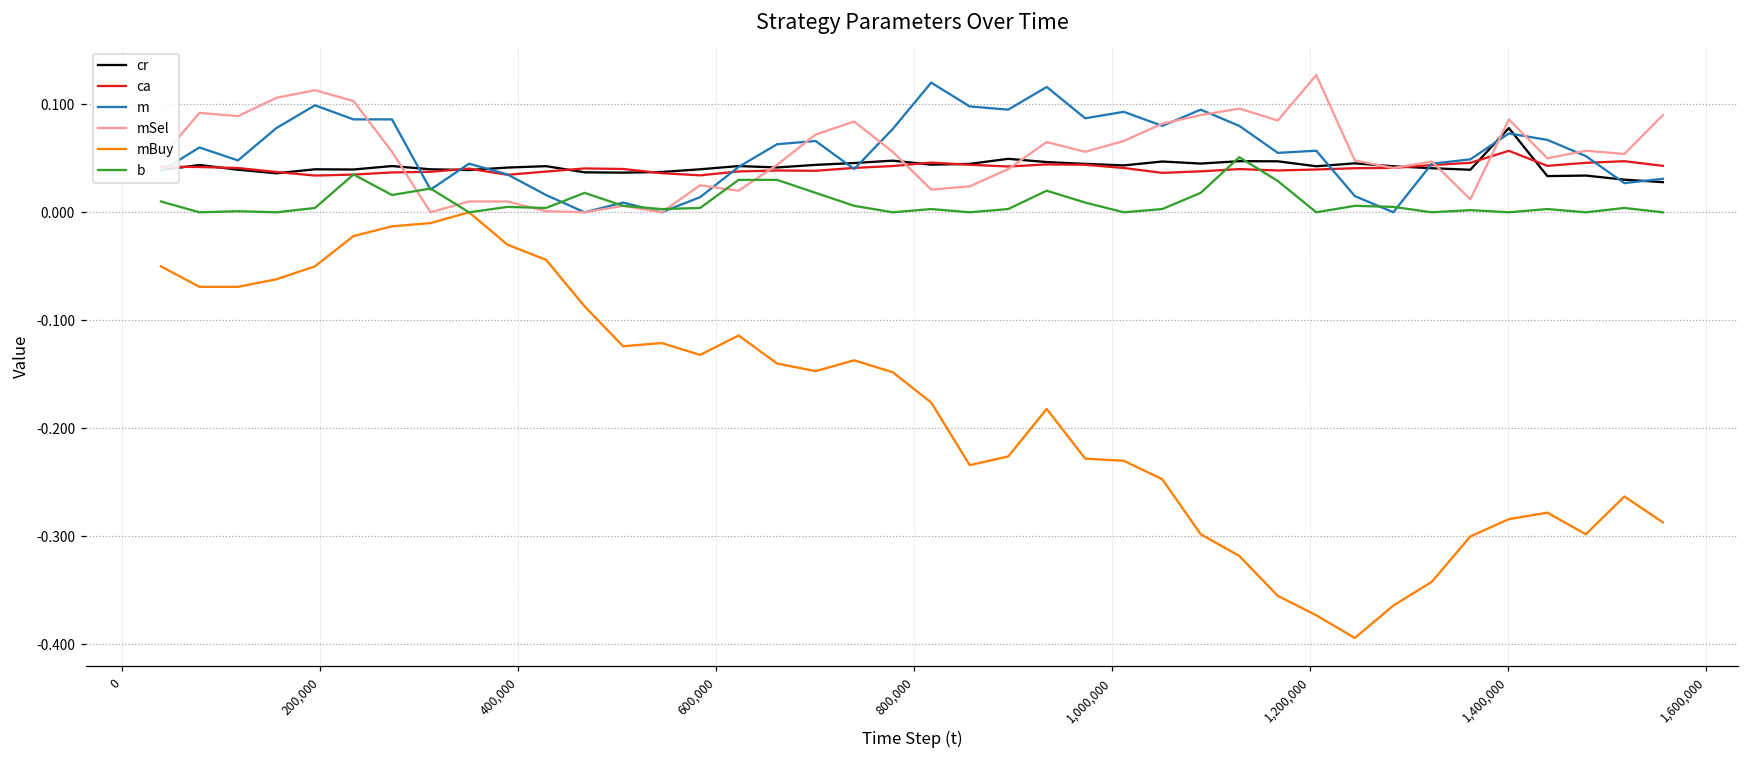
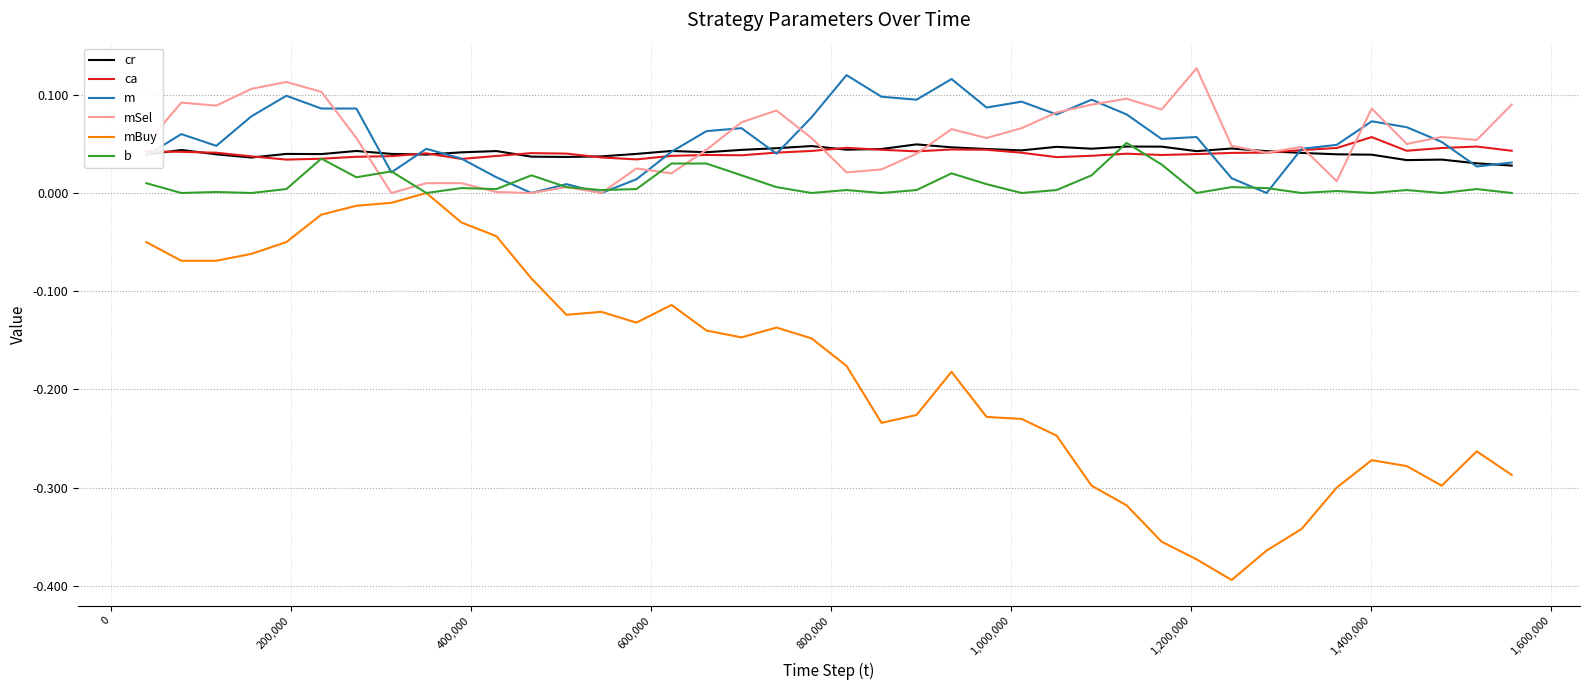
  {
    "cr": {
-     "1,400,000": 0.08
+     "1,400,000": 0.04
    },
    "ca": {
      "1,400,000": 0.06
    },
    "m": {
      "1,400,000": 0.07
    },
    "mSel": {
      "1,400,000": 0.09
    },
    "mBuy": {
-     "1,400,000": -0.28
+     "1,400,000": -0.27
    },
    "b": {
      "1,400,000": 0.00
    }
  }
